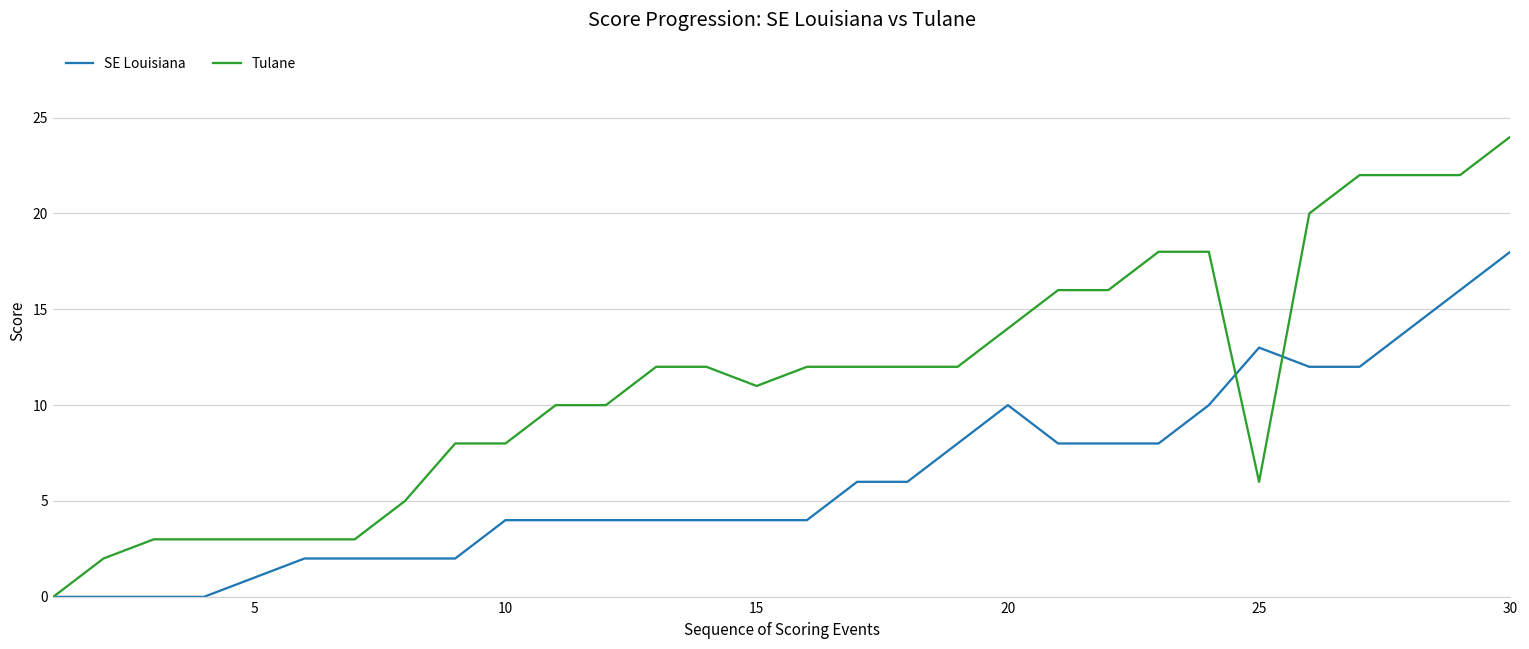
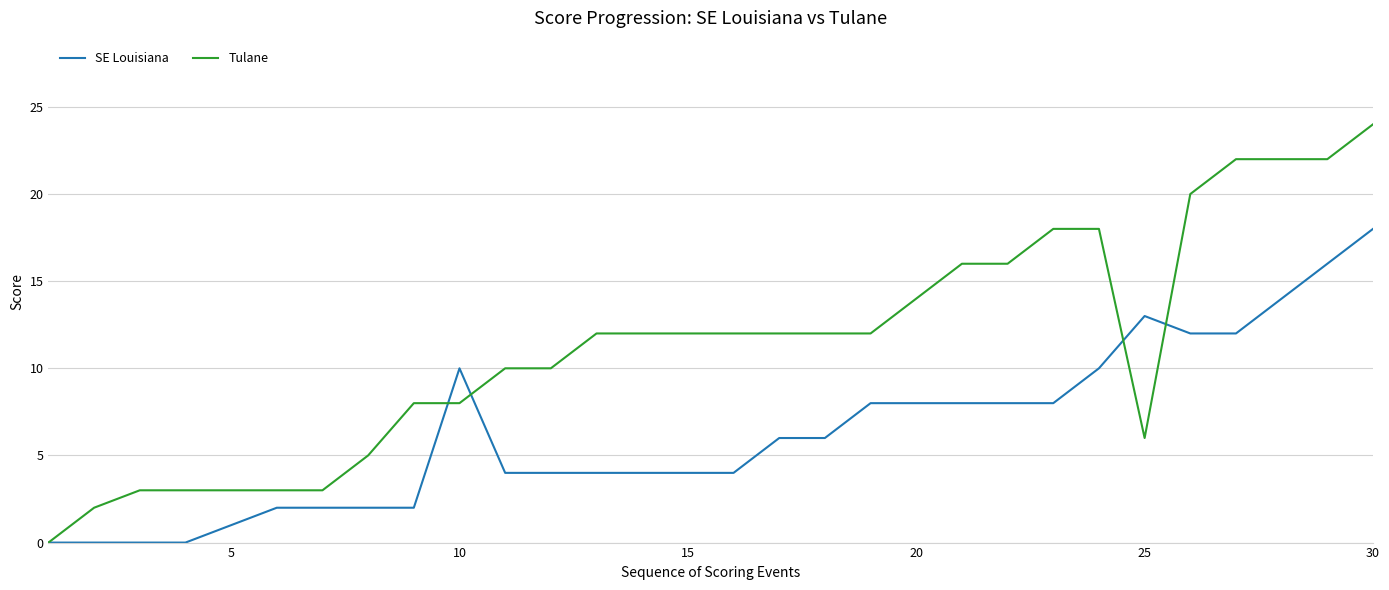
  {
    "SE Louisiana": {
      "5": 1,
-     "10": 4,
+     "10": 10,
      "15": 4,
-     "20": 10,
+     "20": 8,
      "25": 13,
      "30": 18
    },
    "Tulane": {
      "5": 3,
      "10": 8,
-     "15": 11,
+     "15": 12,
      "20": 14,
      "25": 6,
      "30": 24
    }
  }
